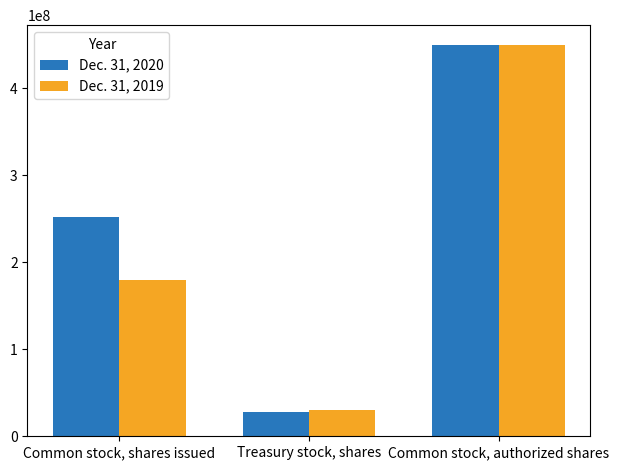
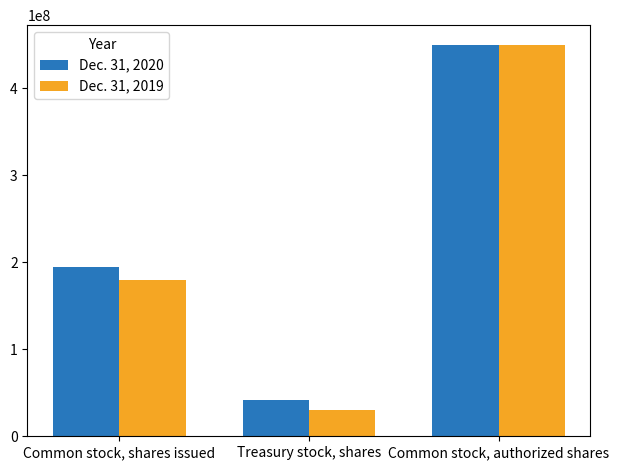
  {
    "Dec. 31, 2020": {
-     "Common stock, shares issued": 250000000,
-     "Treasury stock, shares": 30000000,
+     "Common stock, shares issued": 200000000,
+     "Treasury stock, shares": 40000000,
      "Common stock, authorized shares": 450000000
    },
    "Dec. 31, 2019": {
      "Common stock, shares issued": 180000000,
      "Treasury stock, shares": 30000000,
      "Common stock, authorized shares": 450000000
    }
  }
